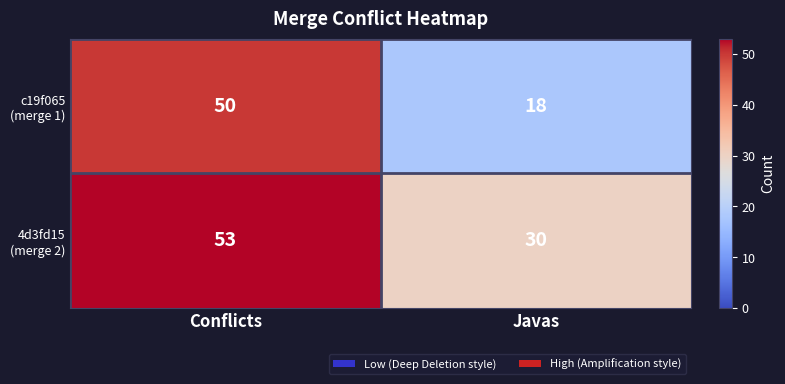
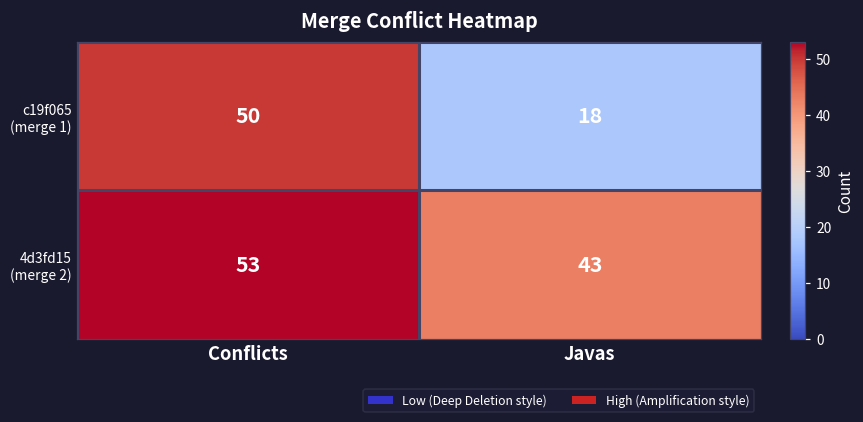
  {
    "c19f065 (merge 1)": {
      "Conflicts": 50,
      "Javas": 18
    },
    "4d3fd15 (merge 2)": {
      "Conflicts": 53,
-     "Javas": 30
+     "Javas": 43
    }
  }
